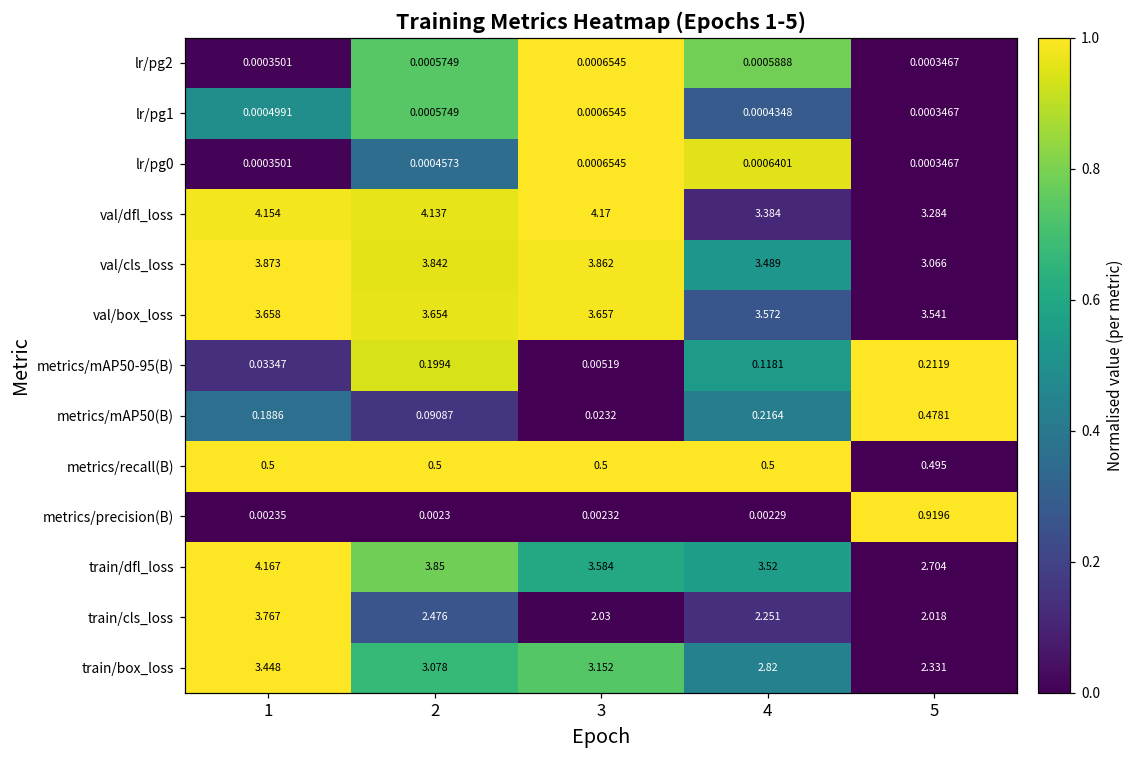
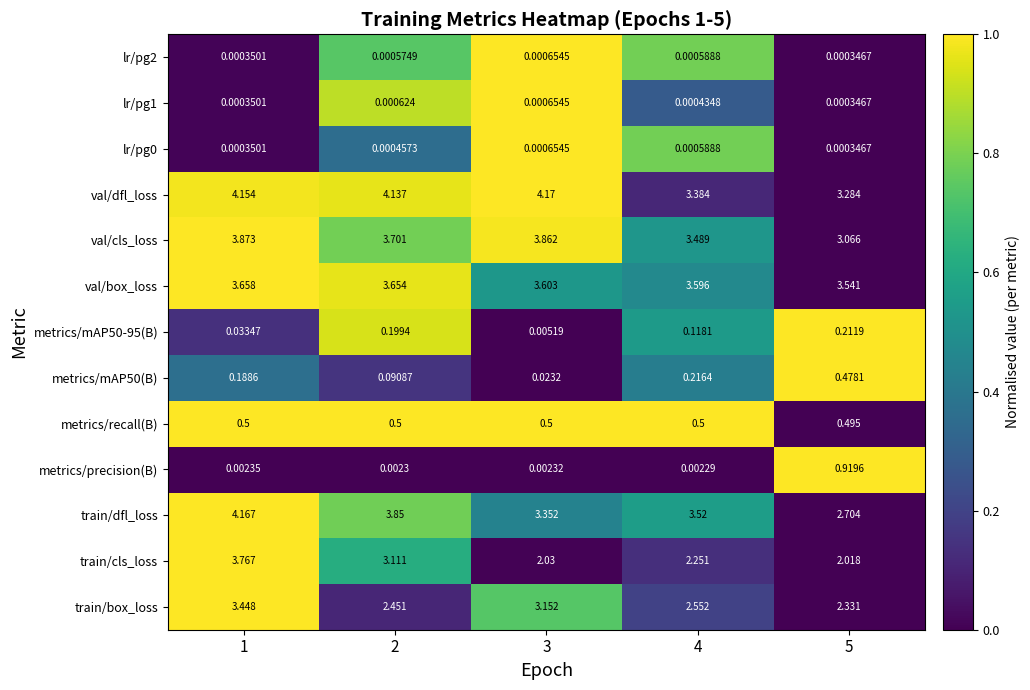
  {
    "lr/pg2": {
      "1": 0.0003501,
      "2": 0.0005749,
      "3": 0.0006545,
      "4": 0.0005888,
      "5": 0.0003467
    },
    "lr/pg1": {
-     "1": 0.0004991,
-     "2": 0.0005749,
+     "1": 0.0003501,
+     "2": 0.000624,
      "3": 0.0006545,
      "4": 0.0004348,
      "5": 0.0003467
    },
    "lr/pg0": {
      "1": 0.0003501,
      "2": 0.0004573,
      "3": 0.0006545,
-     "4": 0.0006401,
+     "4": 0.0005888,
      "5": 0.0003467
    },
    "val/dfl_loss": {
      "1": 4.154,
      "2": 4.137,
      "3": 4.17,
      "4": 3.384,
      "5": 3.284
    },
    "val/cls_loss": {
      "1": 3.873,
-     "2": 3.842,
+     "2": 3.701,
      "3": 3.862,
      "4": 3.489,
      "5": 3.066
    },
    "val/box_loss": {
      "1": 3.658,
      "2": 3.654,
-     "3": 3.657,
-     "4": 3.572,
+     "3": 3.603,
+     "4": 3.596,
      "5": 3.541
    },
    "metrics/mAP50-95(B)": {
      "1": 0.03347,
      "2": 0.1994,
      "3": 0.00519,
      "4": 0.1181,
      "5": 0.2119
    },
    "metrics/mAP50(B)": {
      "1": 0.1886,
      "2": 0.09087,
      "3": 0.0232,
      "4": 0.2164,
      "5": 0.4781
    },
    "metrics/recall(B)": {
      "1": 0.5,
      "2": 0.5,
      "3": 0.5,
      "4": 0.5,
      "5": 0.495
    },
    "metrics/precision(B)": {
      "1": 0.00235,
      "2": 0.0023,
      "3": 0.00232,
      "4": 0.00229,
      "5": 0.9196
    },
    "train/dfl_loss": {
      "1": 4.167,
      "2": 3.85,
-     "3": 3.584,
+     "3": 3.352,
      "4": 3.52,
      "5": 2.704
    },
    "train/cls_loss": {
      "1": 3.767,
-     "2": 2.476,
+     "2": 3.111,
      "3": 2.03,
      "4": 2.251,
      "5": 2.018
    },
    "train/box_loss": {
      "1": 3.448,
-     "2": 3.078,
+     "2": 2.451,
      "3": 3.152,
-     "4": 2.82,
+     "4": 2.552,
      "5": 2.331
    }
  }
